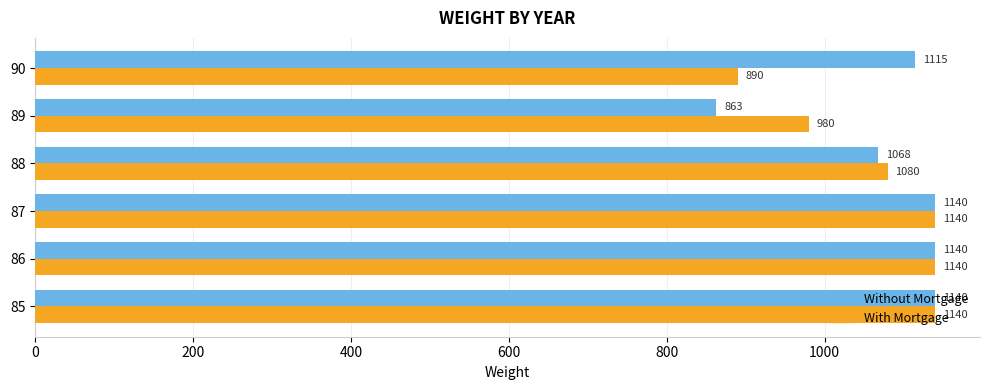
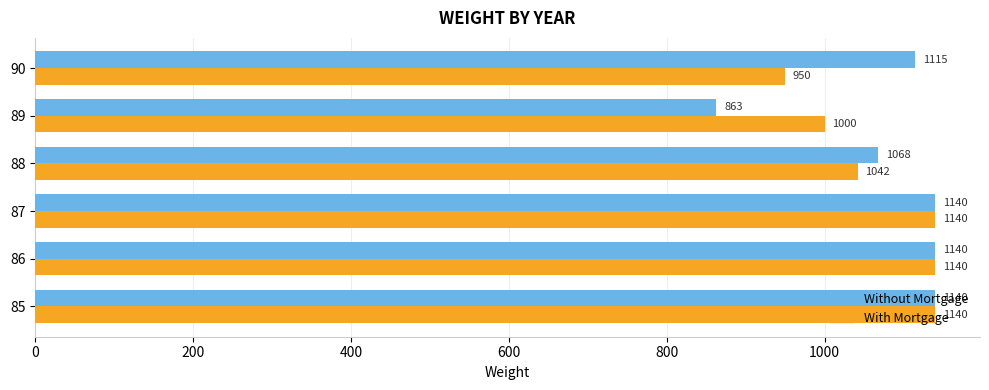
  {
    "Without Mortgage": {
      "90": 1115,
      "89": 863,
      "88": 1068,
      "87": 1140,
      "86": 1140,
      "85": 1140
    },
    "With Mortgage": {
-     "90": 890,
-     "89": 980,
-     "88": 1080,
+     "90": 950,
+     "89": 1000,
+     "88": 1042,
      "87": 1140,
      "86": 1140,
      "85": 1140
    }
  }
